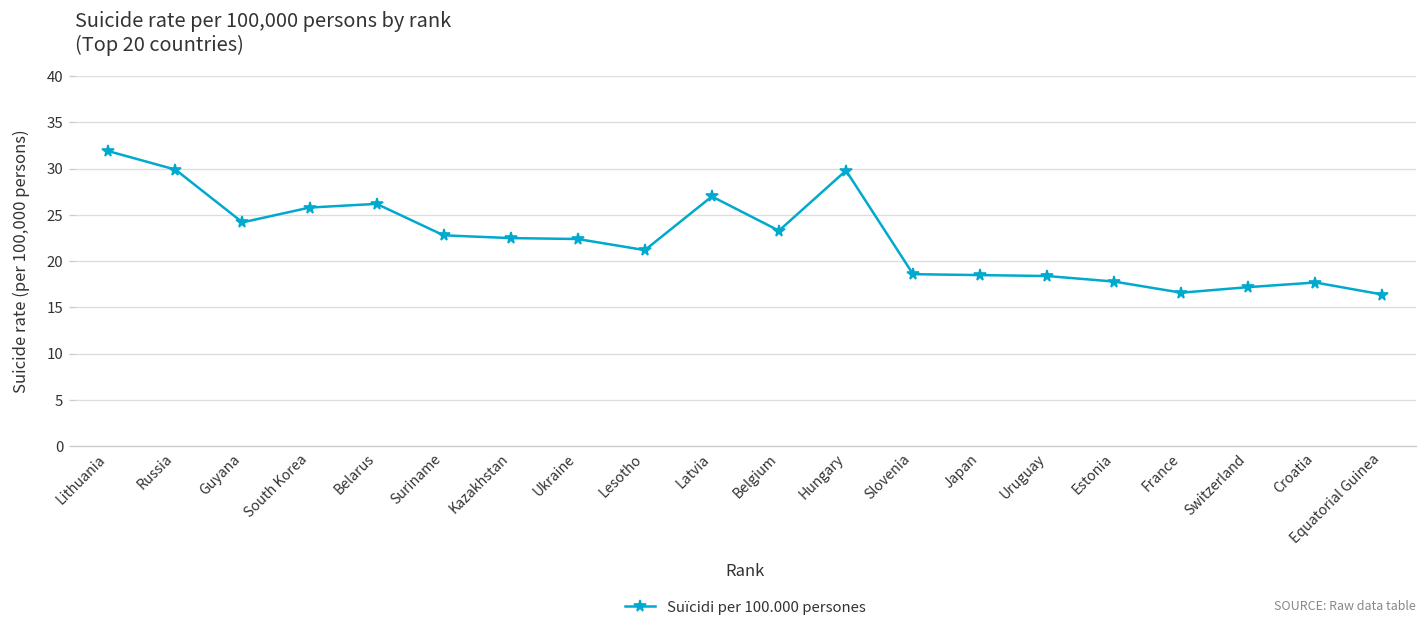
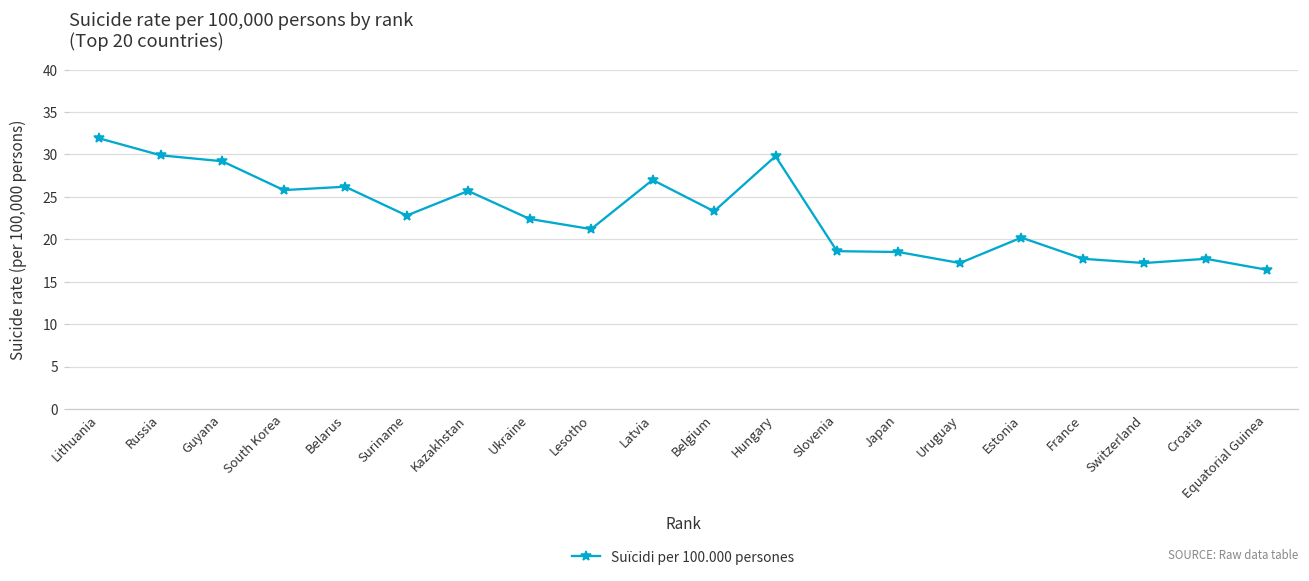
  {
    "Lithuania": 32,
    "Russia": 30,
-   "Guyana": 24,
+   "Guyana": 29,
    "South Korea": 26,
    "Belarus": 26,
    "Suriname": 23,
-   "Kazakhstan": 23,
+   "Kazakhstan": 26,
    "Ukraine": 22,
    "Lesotho": 21,
    "Latvia": 27,
    "Belgium": 23,
    "Hungary": 30,
    "Slovenia": 19,
    "Japan": 19,
-   "Uruguay": 18,
-   "Estonia": 18,
-   "France": 17,
+   "Uruguay": 17,
+   "Estonia": 20,
+   "France": 18,
    "Switzerland": 17,
    "Croatia": 18,
    "Equatorial Guinea": 16
  }
